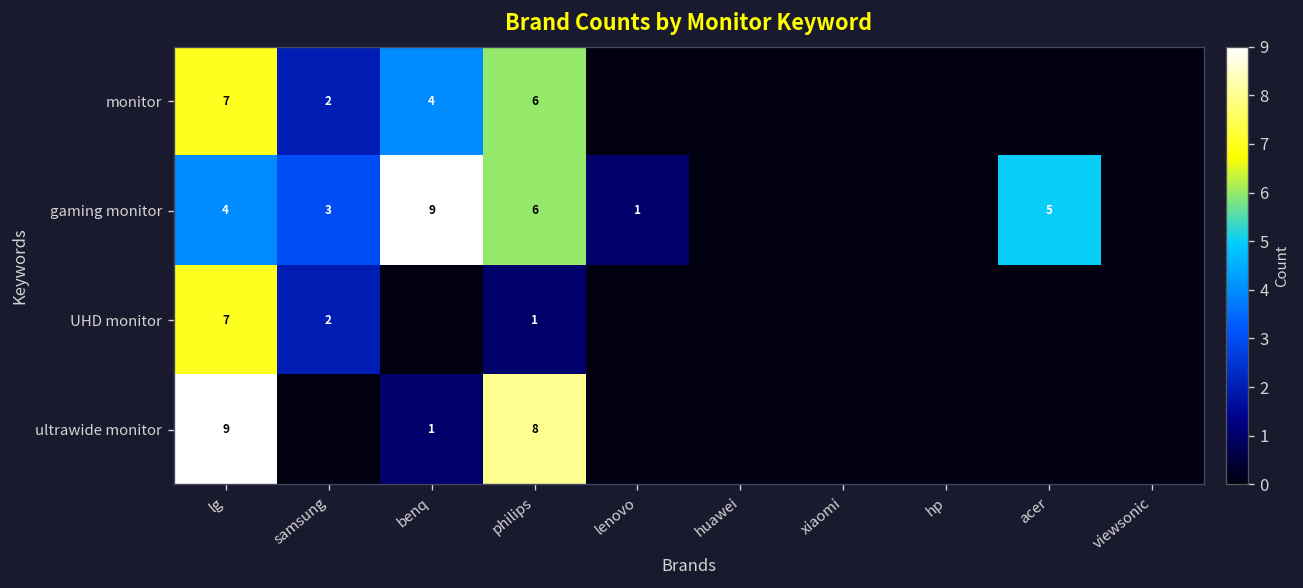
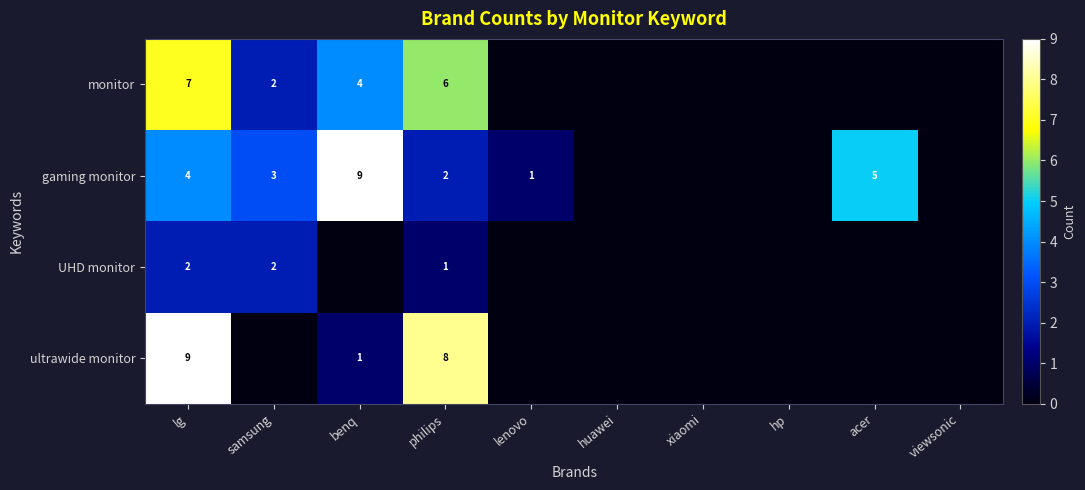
  {
    "monitor": {
      "lg": 7,
      "samsung": 2,
      "benq": 4,
      "philips": 6
    },
    "gaming monitor": {
      "lg": 4,
      "samsung": 3,
      "benq": 9,
-     "philips": 6,
+     "philips": 2,
      "lenovo": 1,
      "acer": 5
    },
    "UHD monitor": {
-     "lg": 7,
+     "lg": 2,
      "samsung": 2,
      "philips": 1
    },
    "ultrawide monitor": {
      "lg": 9,
      "benq": 1,
      "philips": 8
    }
  }
